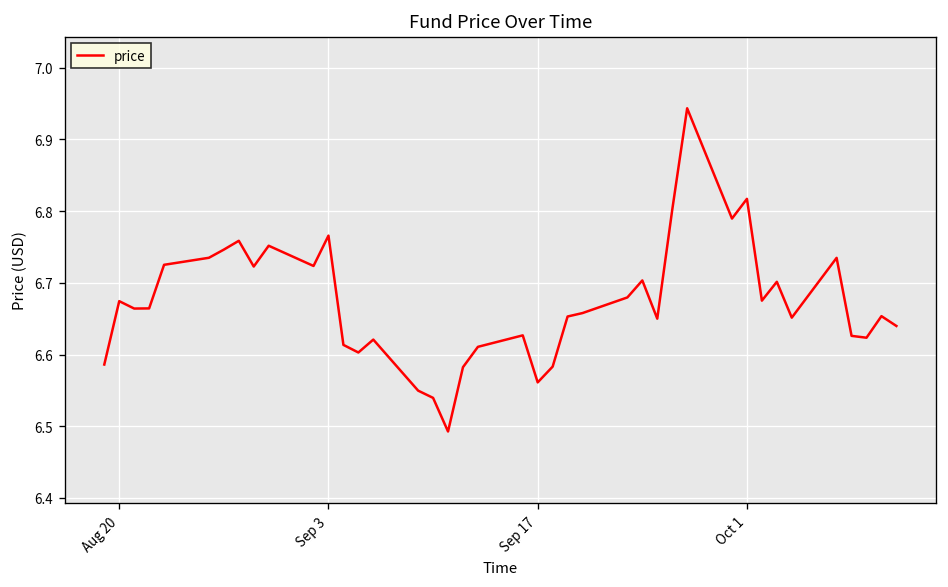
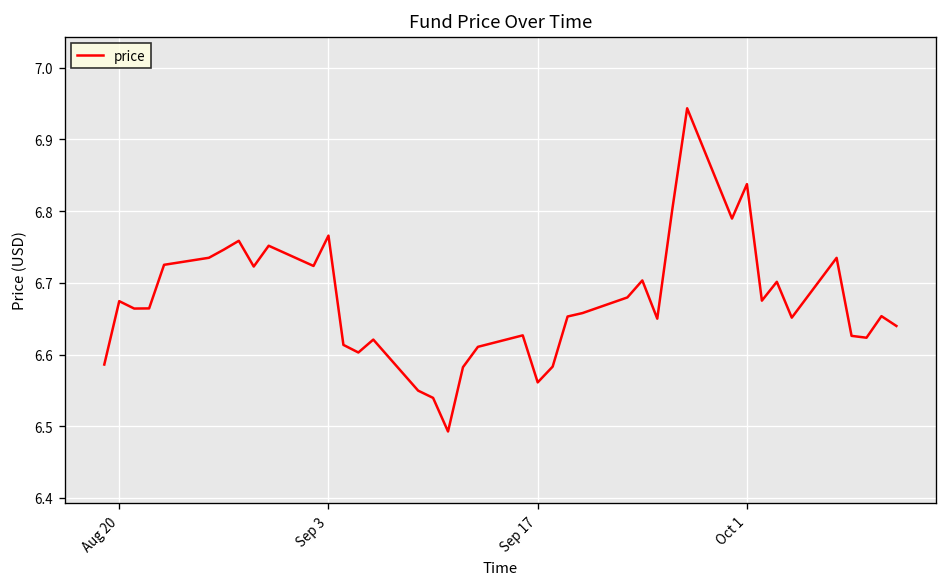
  {
    "Aug 20": 6.67,
    "Sep 3": 6.77,
    "Sep 17": 6.56,
-   "Oct 1": 6.82
+   "Oct 1": 6.84
  }
